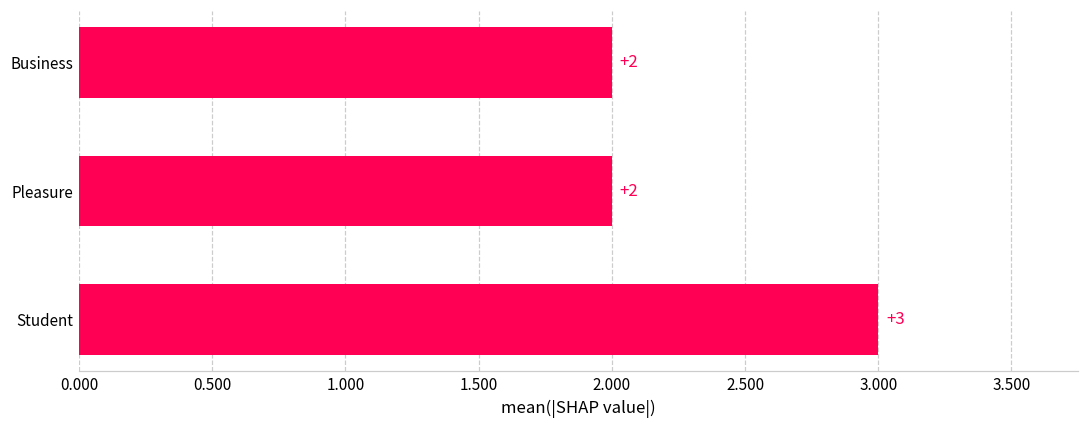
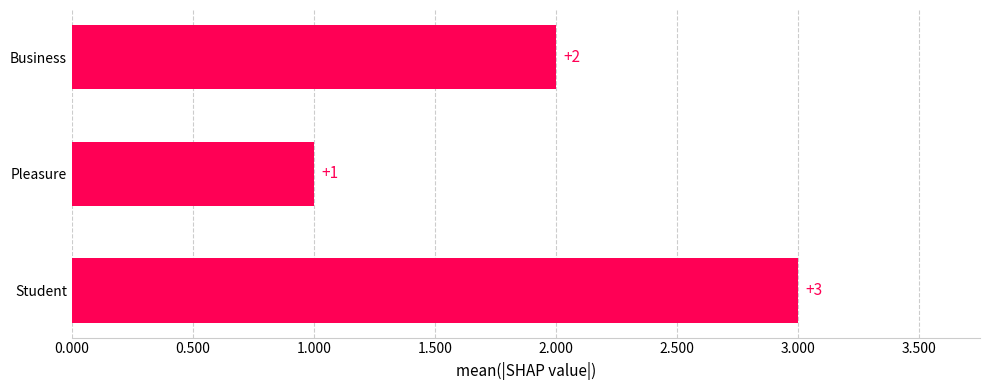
  {
    "Business": "+2",
-   "Pleasure": "+2",
+   "Pleasure": "+1",
    "Student": "+3"
  }
